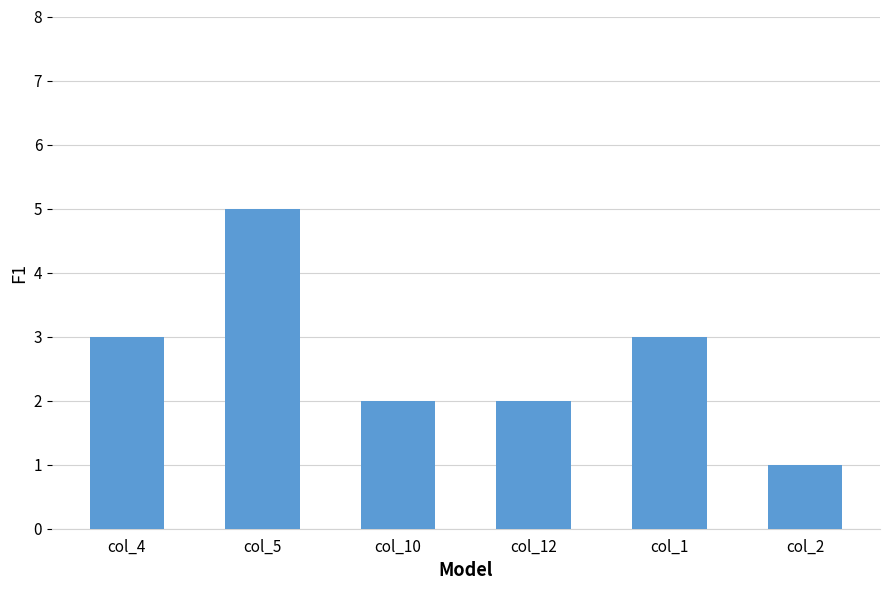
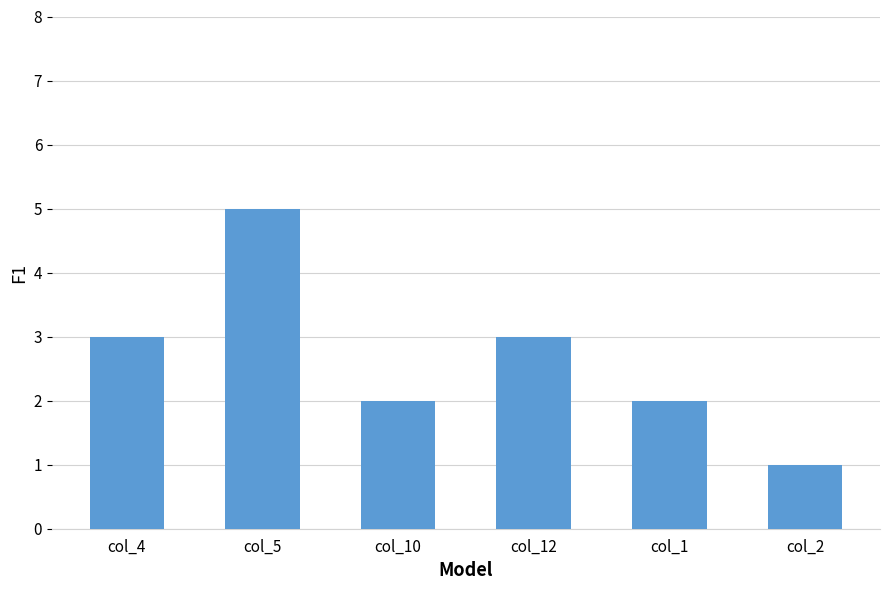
  {
    "col_4": 3,
    "col_5": 5,
    "col_10": 2,
-   "col_12": 2,
-   "col_1": 3,
+   "col_12": 3,
+   "col_1": 2,
    "col_2": 1
  }
